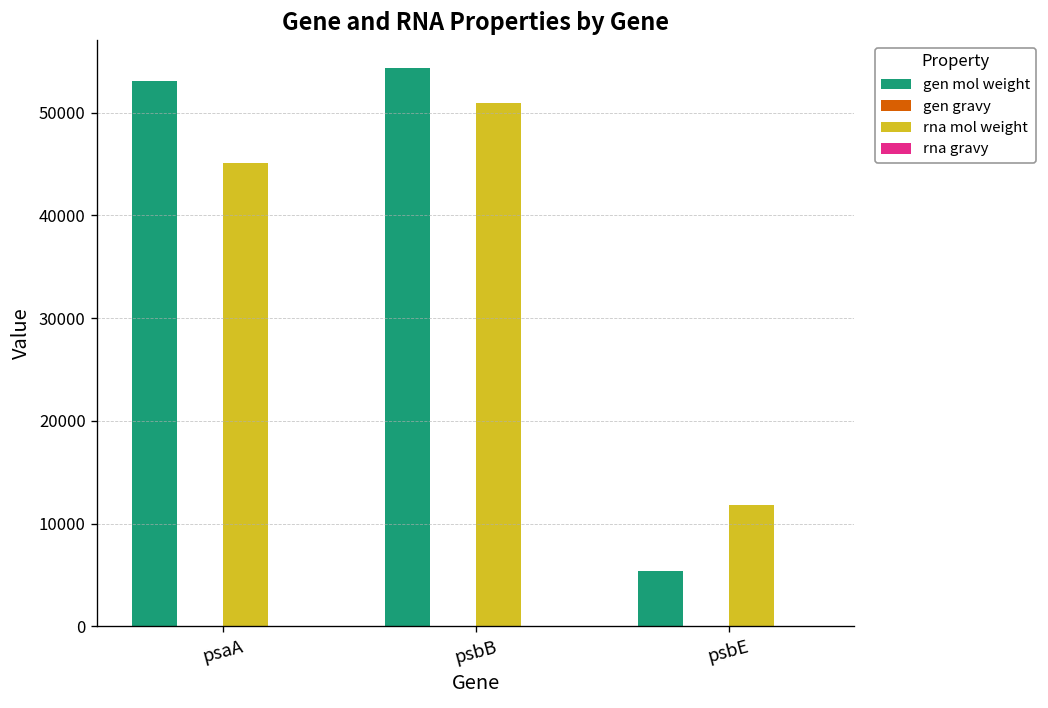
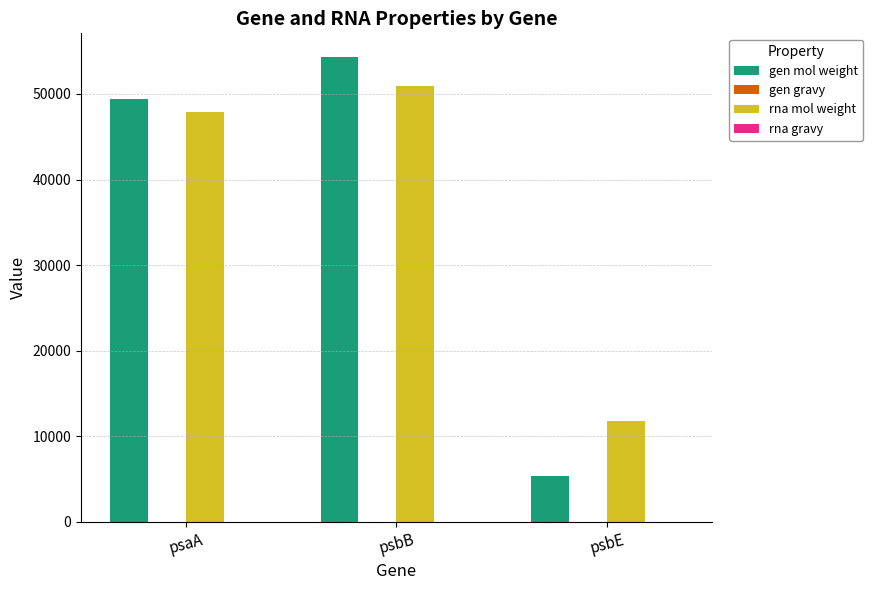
  {
    "gen mol weight": {
-     "psaA": 53000,
+     "psaA": 49000,
      "psbB": 54000,
      "psbE": 5000
    },
    "rna mol weight": {
-     "psaA": 45000,
+     "psaA": 48000,
      "psbB": 51000,
      "psbE": 12000
    }
  }
